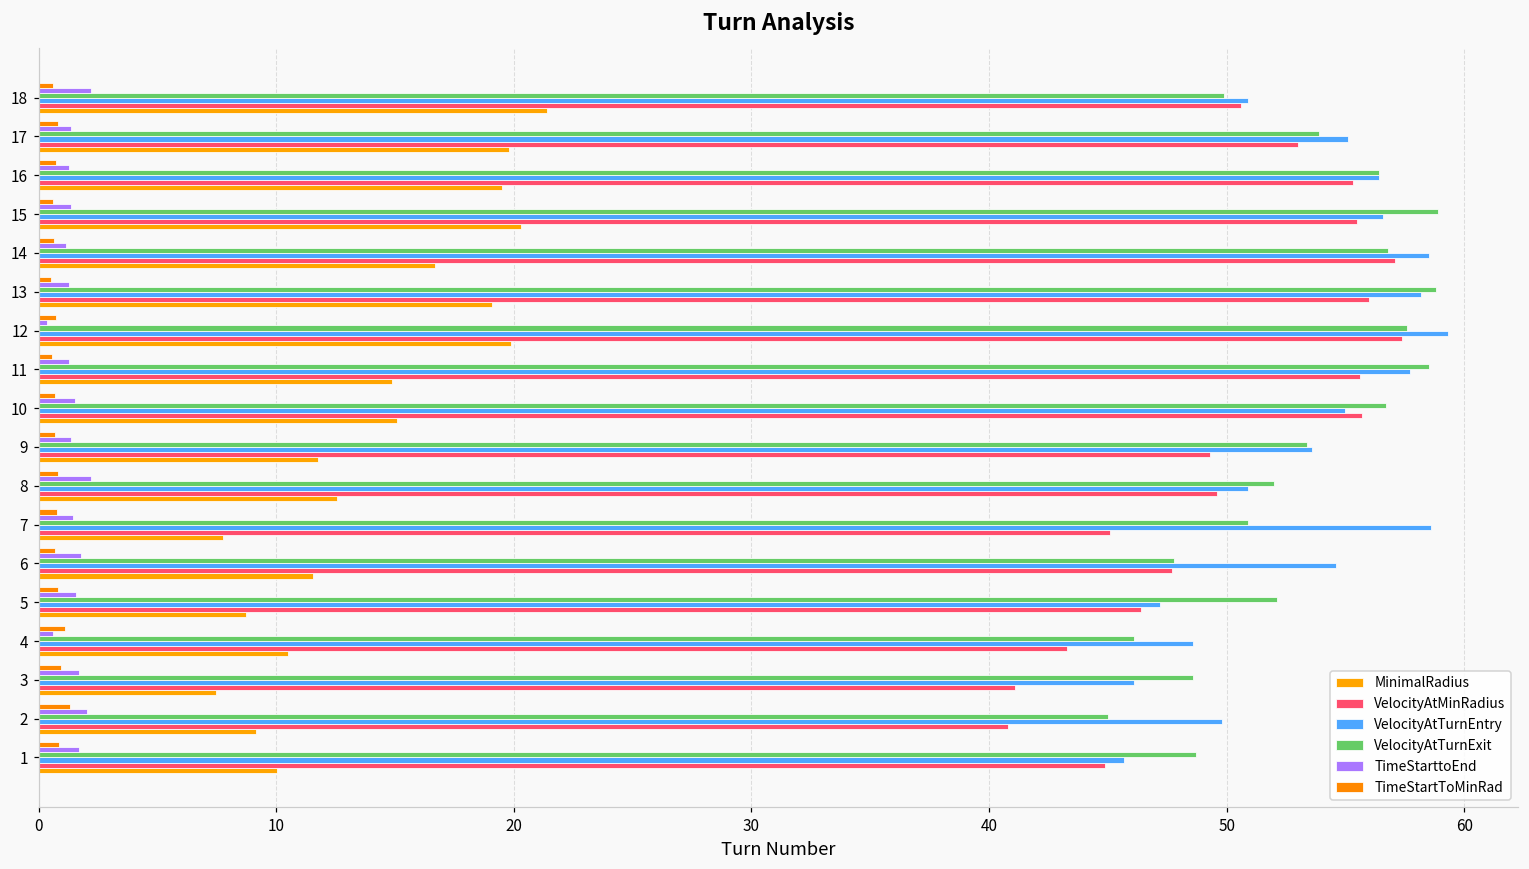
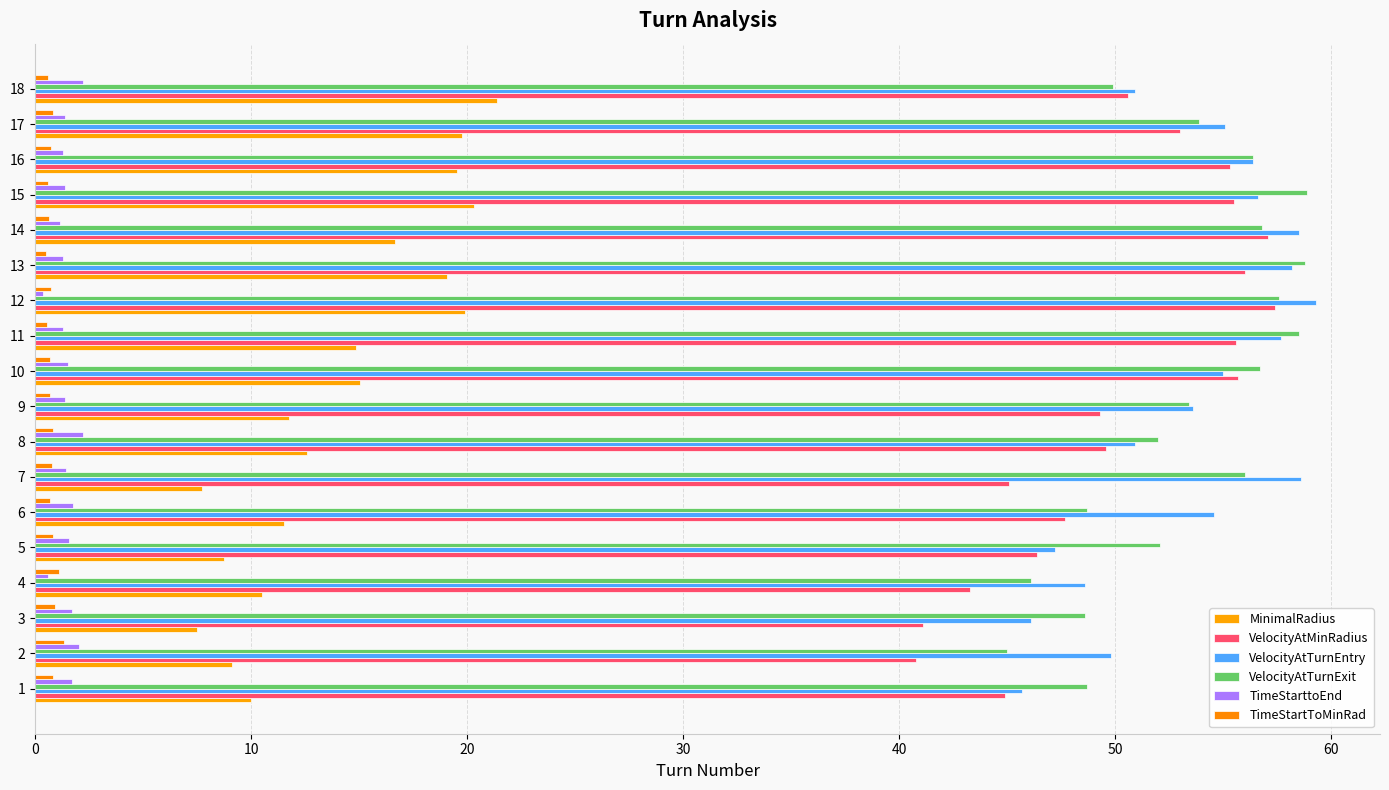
  {
    "VelocityAtMinRadius": {
      "18": 50.6,
      "17": 53.0,
      "16": 55.3,
      "15": 55.5,
      "14": 57.1,
      "13": 56.0,
      "12": 57.4,
      "11": 55.6,
      "10": 55.7,
      "9": 49.3,
      "8": 49.6,
      "7": 45.1,
      "6": 47.7,
      "5": 46.4,
      "4": 43.3,
      "3": 41.1,
      "2": 40.8,
      "1": 44.9
    },
    "VelocityAtTurnEntry": {
      "18": 50.9,
      "17": 55.1,
      "16": 56.4,
      "15": 56.6,
      "14": 58.5,
      "13": 58.2,
      "12": 59.3,
      "11": 57.7,
      "10": 55.0,
      "9": 53.6,
      "8": 50.9,
      "7": 58.6,
      "6": 54.6,
      "5": 47.2,
      "4": 48.6,
      "3": 46.1,
      "2": 49.8,
      "1": 45.7
    },
    "VelocityAtTurnExit": {
      "18": 49.9,
      "17": 53.9,
      "16": 56.4,
      "15": 58.9,
      "14": 56.8,
      "13": 58.8,
      "12": 57.6,
      "11": 58.5,
      "10": 56.7,
      "9": 53.4,
      "8": 52.0,
-     "7": 50.9,
-     "6": 47.8,
+     "7": 56.0,
+     "6": 48.7,
      "5": 52.1,
      "4": 46.1,
      "3": 48.6,
      "2": 45.0,
      "1": 48.7
    },
    "TimeStarttoEnd": {
      "18": 2.2,
      "17": 1.4,
      "16": 1.3,
      "15": 1.4,
      "14": 1.2,
      "13": 1.3,
      "12": 0.4,
      "11": 1.3,
      "10": 1.5,
      "9": 1.4,
      "8": 2.2,
      "7": 1.4,
      "6": 1.8,
      "5": 1.6,
      "4": 0.6,
      "3": 1.7,
      "2": 2.0,
      "1": 1.7
    }
  }
